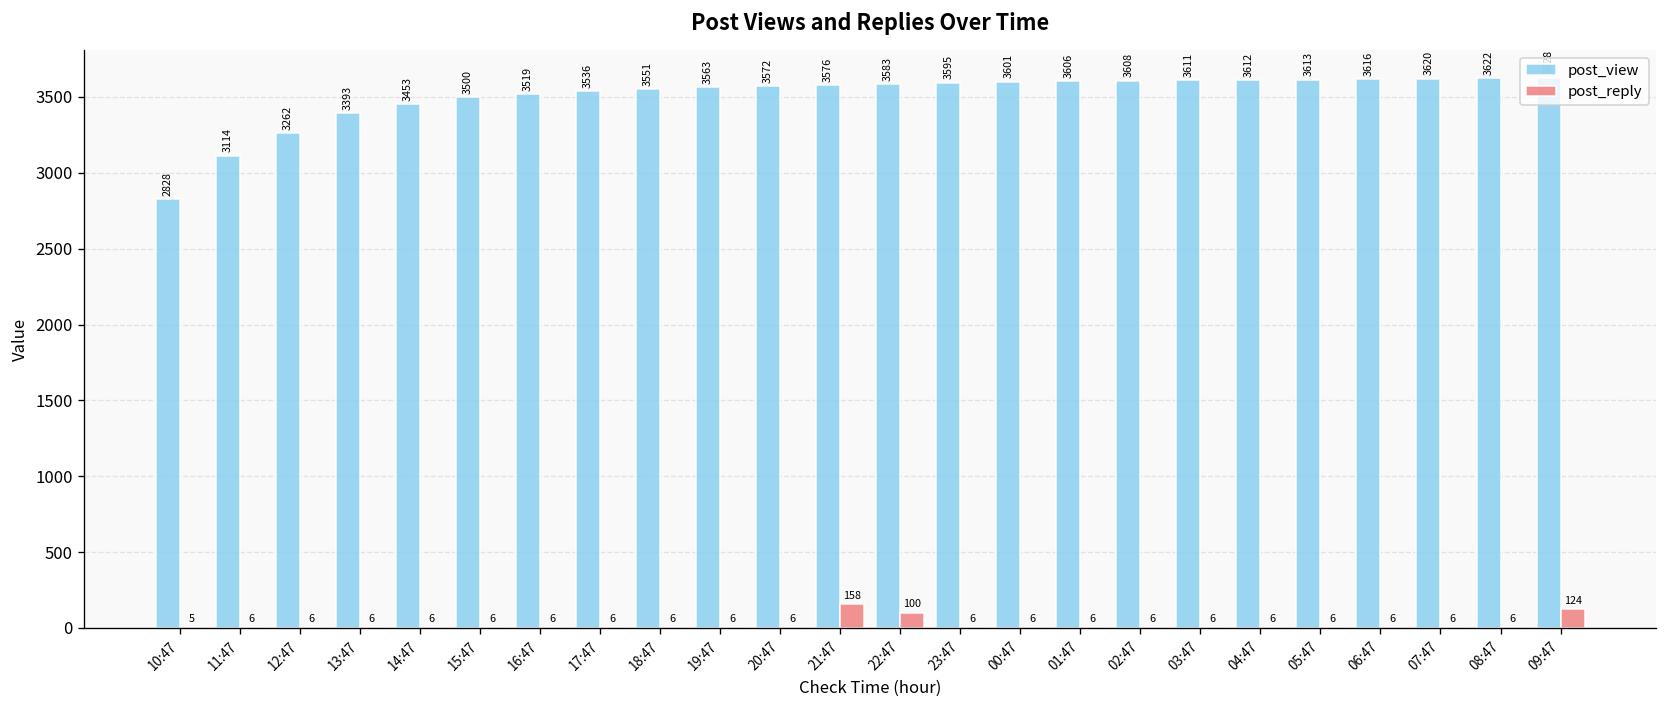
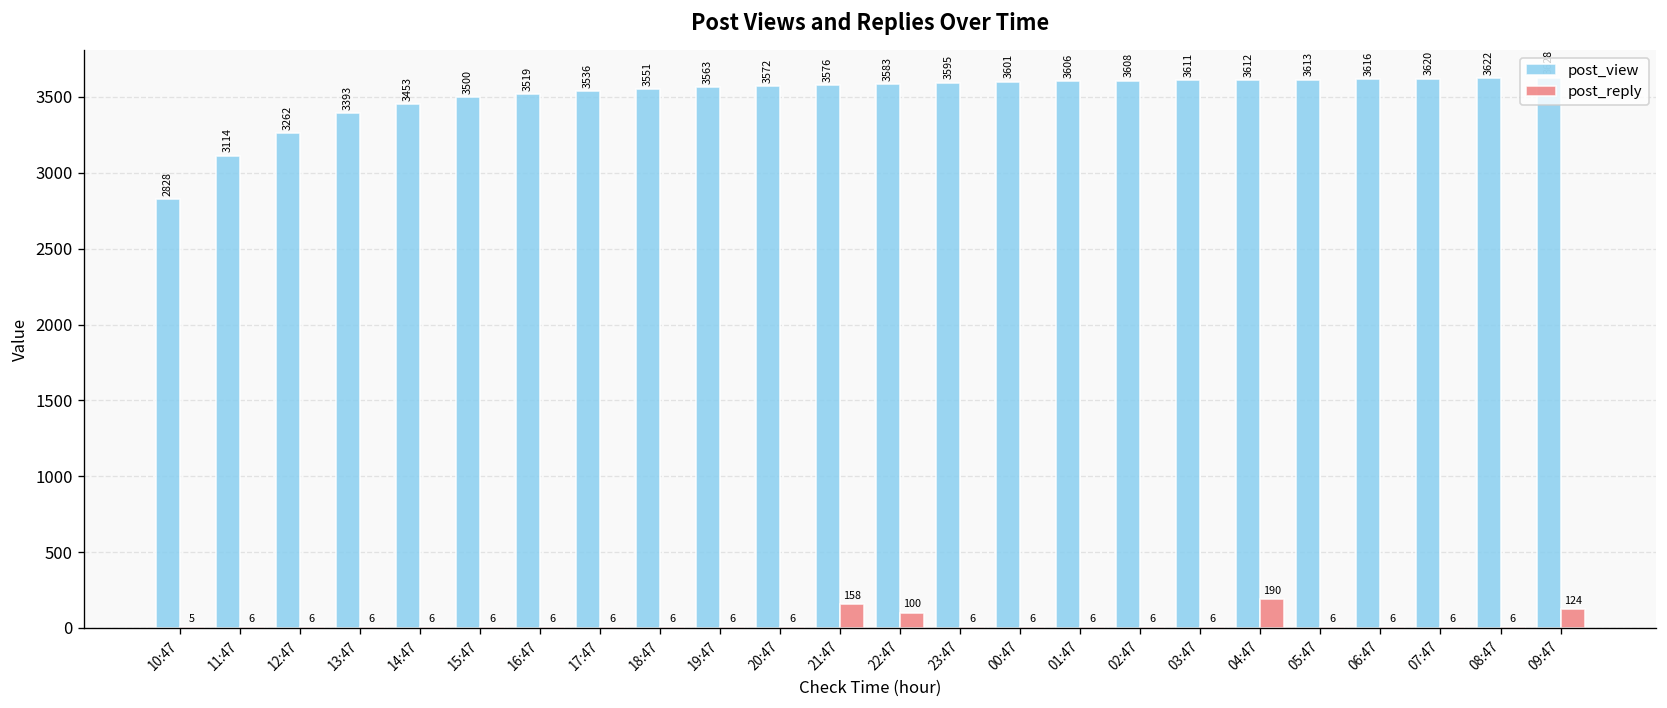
  {
    "post_view": {
      "10:47": 2828,
      "11:47": 3114,
      "12:47": 3262,
      "13:47": 3393,
      "14:47": 3453,
      "15:47": 3500,
      "16:47": 3519,
      "17:47": 3536,
      "18:47": 3551,
      "19:47": 3563,
      "20:47": 3572,
      "21:47": 3576,
      "22:47": 3583,
      "23:47": 3595,
      "00:47": 3601,
      "01:47": 3606,
      "02:47": 3608,
      "03:47": 3611,
      "04:47": 3612,
      "05:47": 3613,
      "06:47": 3616,
      "07:47": 3620,
      "08:47": 3622
    },
    "post_reply": {
      "10:47": 5,
      "11:47": 6,
      "12:47": 6,
      "13:47": 6,
      "14:47": 6,
      "15:47": 6,
      "16:47": 6,
      "17:47": 6,
      "18:47": 6,
      "19:47": 6,
      "20:47": 6,
      "21:47": 158,
      "22:47": 100,
      "23:47": 6,
      "00:47": 6,
      "01:47": 6,
      "02:47": 6,
      "03:47": 6,
-     "04:47": 6,
+     "04:47": 190,
      "05:47": 6,
      "06:47": 6,
      "07:47": 6,
      "08:47": 6,
      "09:47": 124
    }
  }
